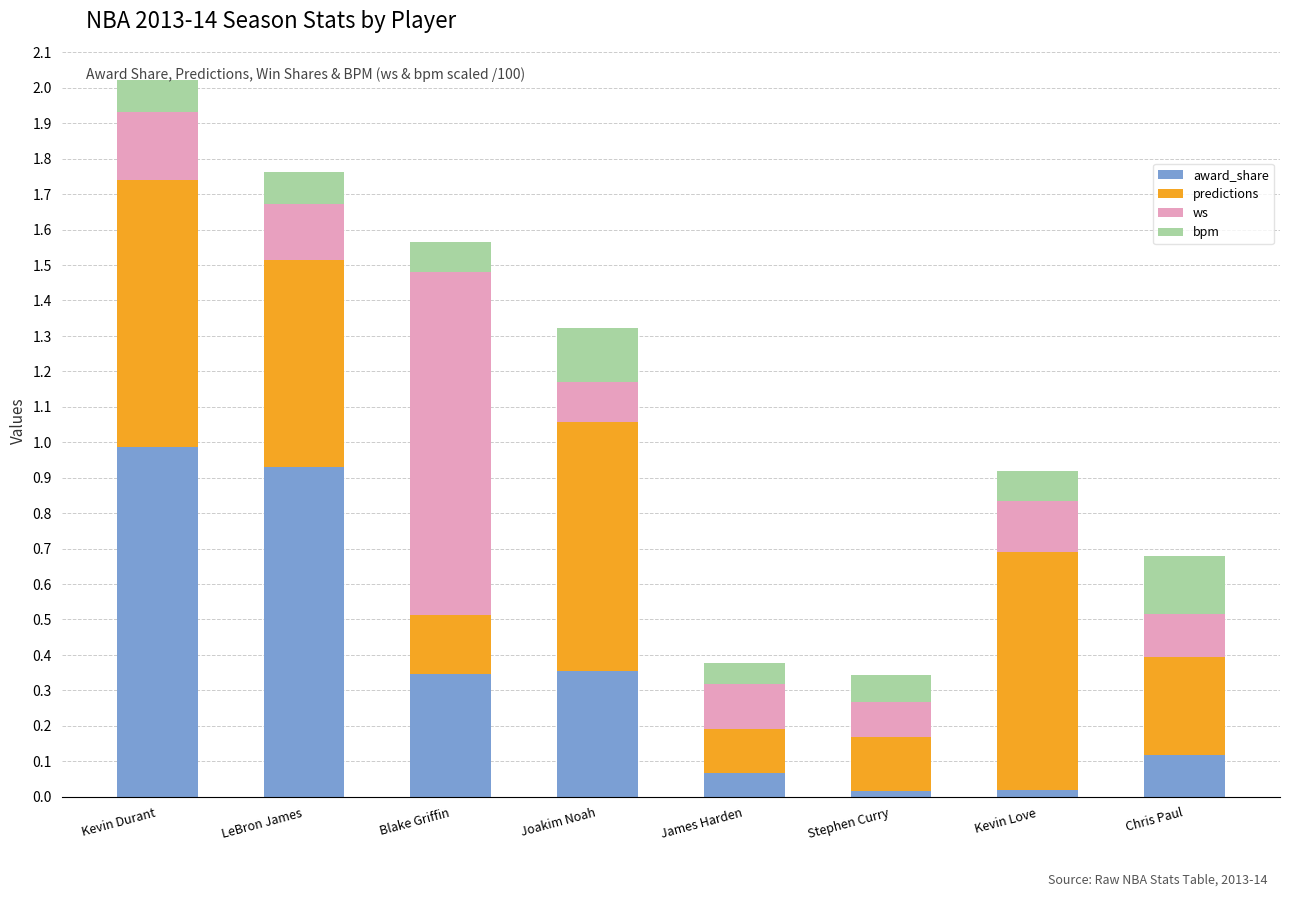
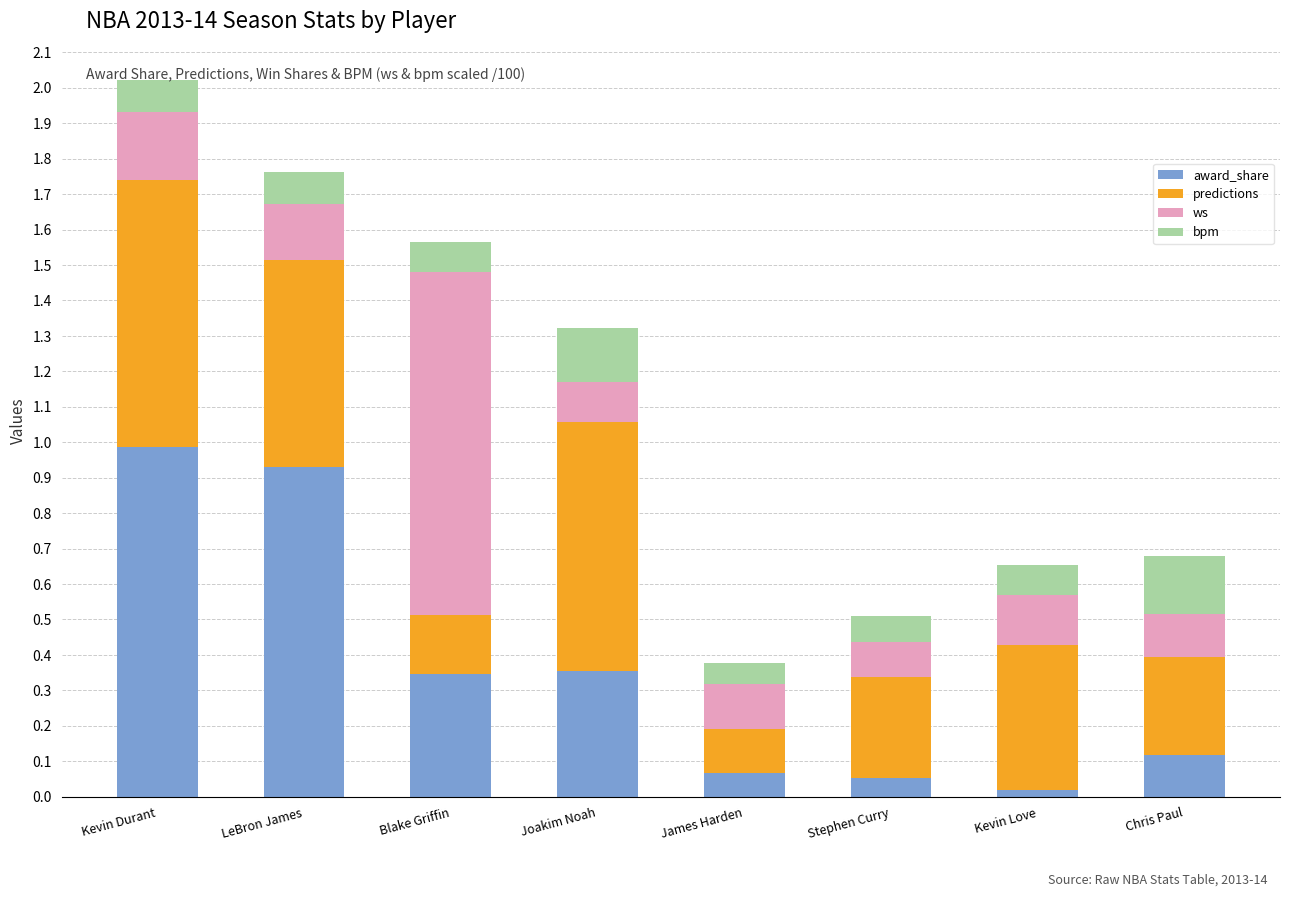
  {
    "award_share": {
      "Kevin Durant": 0.99,
      "LeBron James": 0.93,
      "Blake Griffin": 0.35,
      "Joakim Noah": 0.36,
      "James Harden": 0.07,
-     "Stephen Curry": 0.02,
+     "Stephen Curry": 0.05,
      "Kevin Love": 0.02,
      "Chris Paul": 0.12
    },
    "predictions": {
      "Kevin Durant": 0.75,
      "LeBron James": 0.58,
      "Blake Griffin": 0.16,
      "Joakim Noah": 0.70,
      "James Harden": 0.12,
-     "Stephen Curry": 0.15,
-     "Kevin Love": 0.67,
+     "Stephen Curry": 0.28,
+     "Kevin Love": 0.41,
      "Chris Paul": 0.28
    },
    "ws": {
      "Kevin Durant": 0.19,
      "LeBron James": 0.16,
      "Blake Griffin": 0.97,
      "Joakim Noah": 0.11,
      "James Harden": 0.13,
      "Stephen Curry": 0.10,
      "Kevin Love": 0.14,
      "Chris Paul": 0.12
    },
    "bpm": {
      "LeBron James": 0.09,
      "Blake Griffin": 0.08,
      "Joakim Noah": 0.15,
      "James Harden": 0.06,
      "Stephen Curry": 0.07,
      "Kevin Love": 0.08,
      "Chris Paul": 0.16
    }
  }
